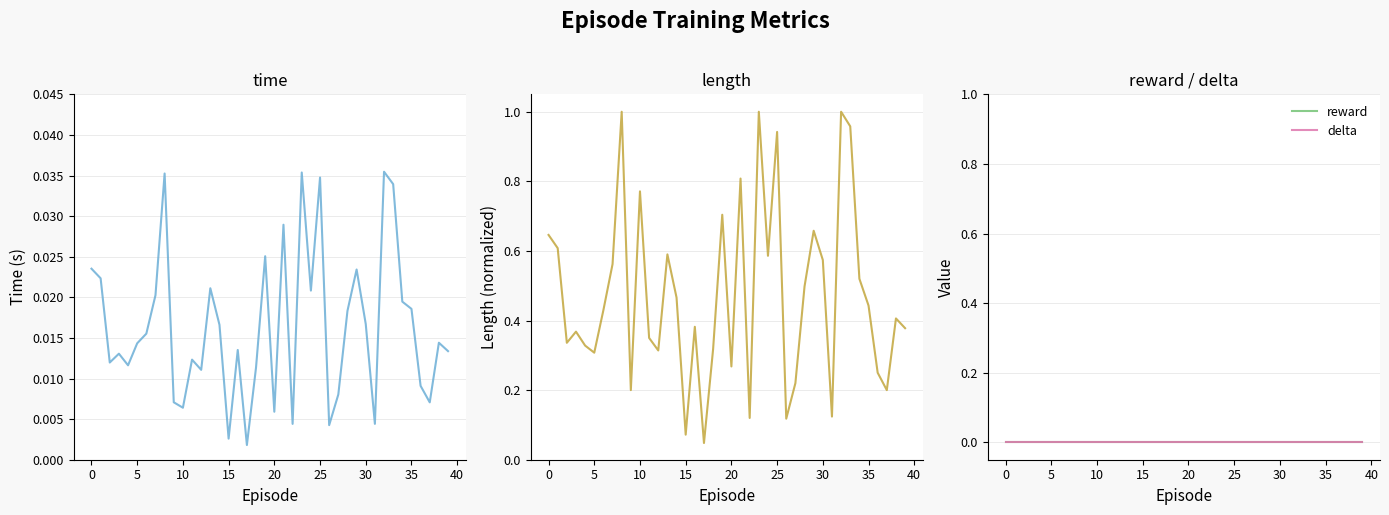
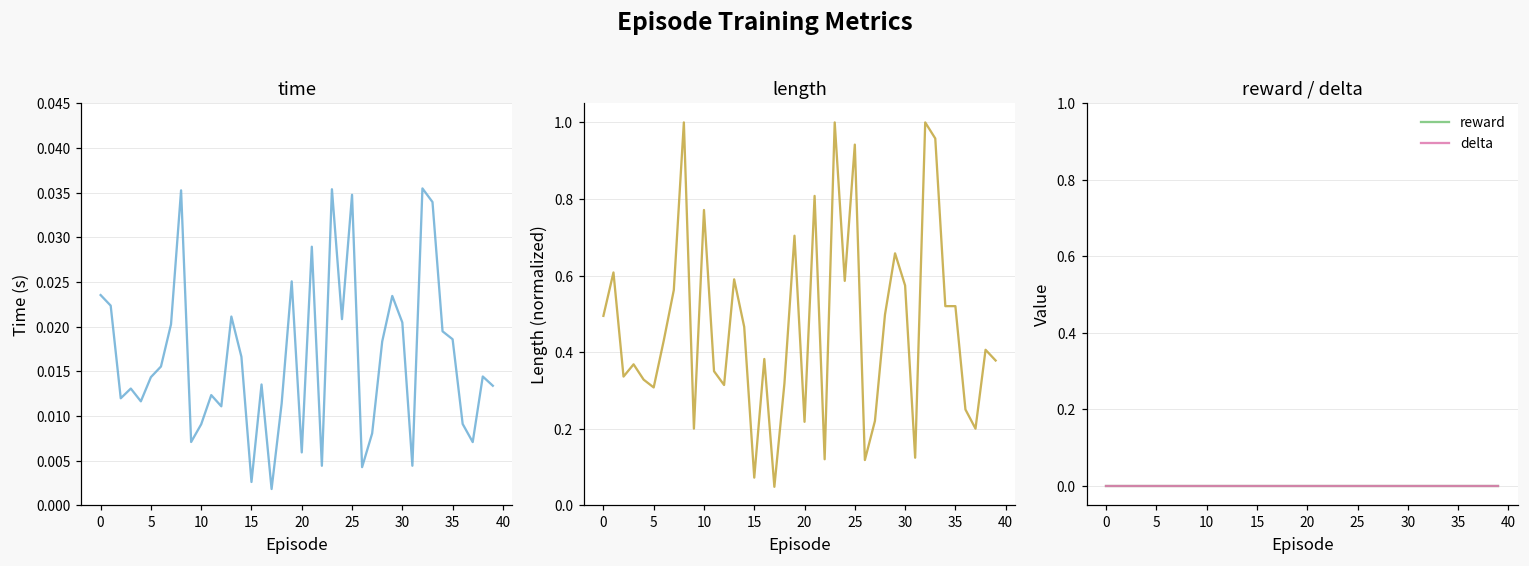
  {
    "time": {
      "0": 0.024,
      "5": 0.014,
-     "10": 0.006,
+     "10": 0.009,
      "15": 0.003,
      "20": 0.006,
      "25": 0.035,
-     "30": 0.017,
+     "30": 0.020,
      "35": 0.019
    },
    "length": {
-     "0": 0.65,
+     "0": 0.49,
      "5": 0.31,
      "10": 0.77,
      "15": 0.07,
-     "20": 0.27,
+     "20": 0.22,
      "25": 0.94,
      "30": 0.57,
-     "35": 0.44
+     "35": 0.52
    },
    "reward / delta": {
      "0": 0.00,
      "5": 0.00,
      "10": 0.00,
      "15": 0.00,
      "20": 0.00,
      "25": 0.00,
      "30": 0.00,
      "35": 0.00
    }
  }
